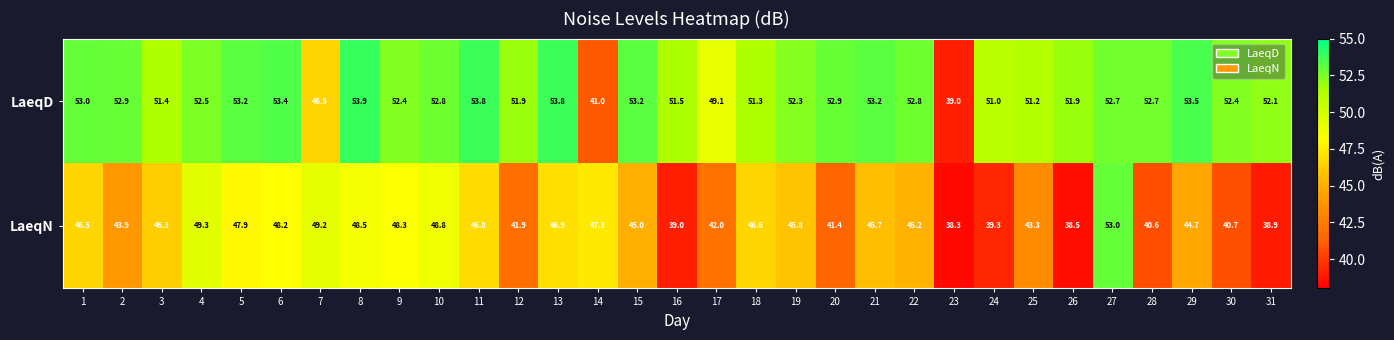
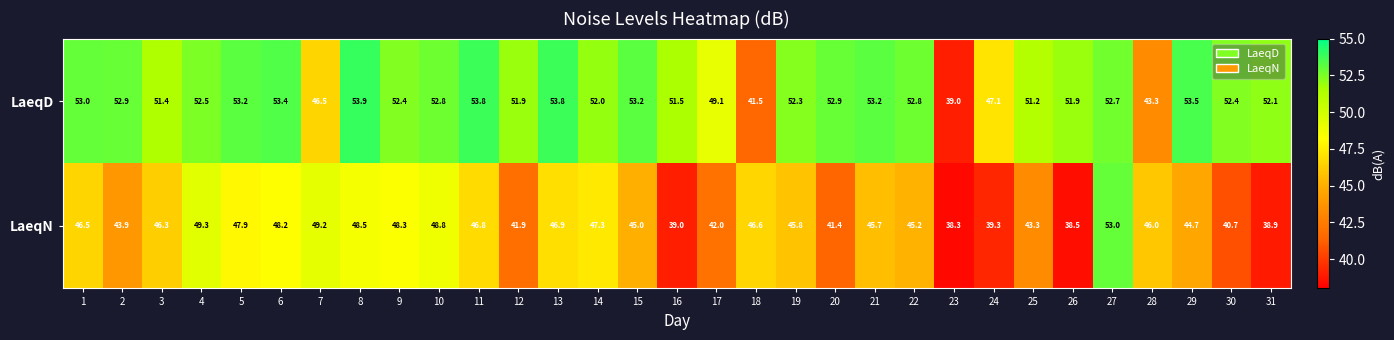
  {
    "LaeqD": {
      "1": 53.0,
      "2": 52.9,
      "3": 51.4,
      "4": 52.5,
      "5": 53.2,
      "6": 53.4,
      "7": 46.5,
      "8": 53.9,
      "9": 52.4,
      "10": 52.8,
      "11": 53.8,
      "12": 51.9,
      "13": 53.8,
-     "14": 41.0,
+     "14": 52.0,
      "15": 53.2,
      "16": 51.5,
      "17": 49.1,
-     "18": 51.3,
+     "18": 41.5,
      "19": 52.3,
      "20": 52.9,
      "21": 53.2,
      "22": 52.8,
      "23": 39.0,
-     "24": 51.0,
+     "24": 47.1,
      "25": 51.2,
      "26": 51.9,
      "27": 52.7,
-     "28": 52.7,
+     "28": 43.3,
      "29": 53.5,
      "30": 52.4,
      "31": 52.1
    },
    "LaeqN": {
      "1": 46.5,
      "2": 43.9,
      "3": 46.3,
      "4": 49.3,
      "5": 47.9,
      "6": 48.2,
      "7": 49.2,
      "8": 48.5,
      "9": 48.3,
      "10": 48.8,
      "11": 46.8,
      "12": 41.9,
      "13": 46.9,
      "14": 47.3,
      "15": 45.0,
      "16": 39.0,
      "17": 42.0,
      "18": 46.6,
      "19": 45.8,
      "20": 41.4,
      "21": 45.7,
      "22": 45.2,
      "23": 38.3,
      "24": 39.3,
      "25": 43.3,
      "26": 38.5,
      "27": 53.0,
-     "28": 40.6,
+     "28": 46.0,
      "29": 44.7,
      "30": 40.7,
      "31": 38.9
    }
  }
